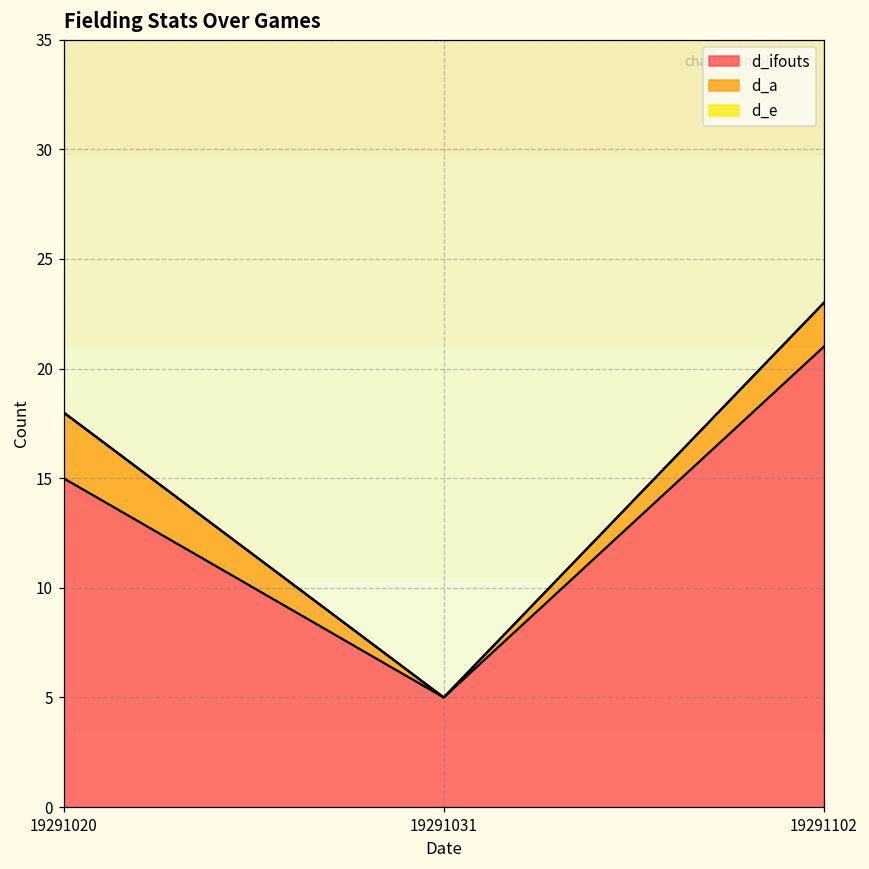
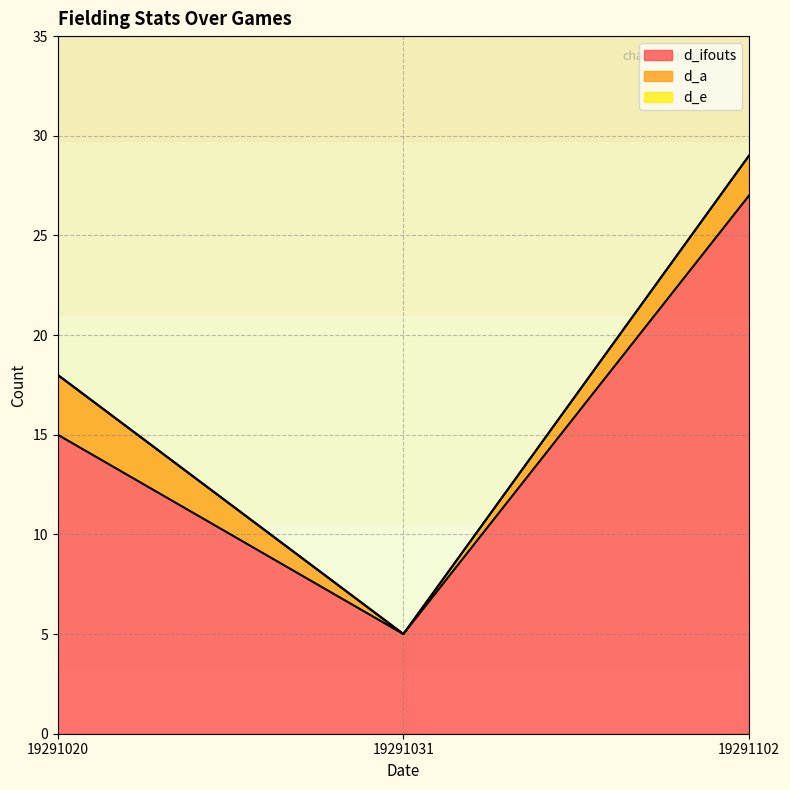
  {
    "d_ifouts": {
      "19291020": 15,
-     "19291102": 21
+     "19291102": 27
    }
  }
